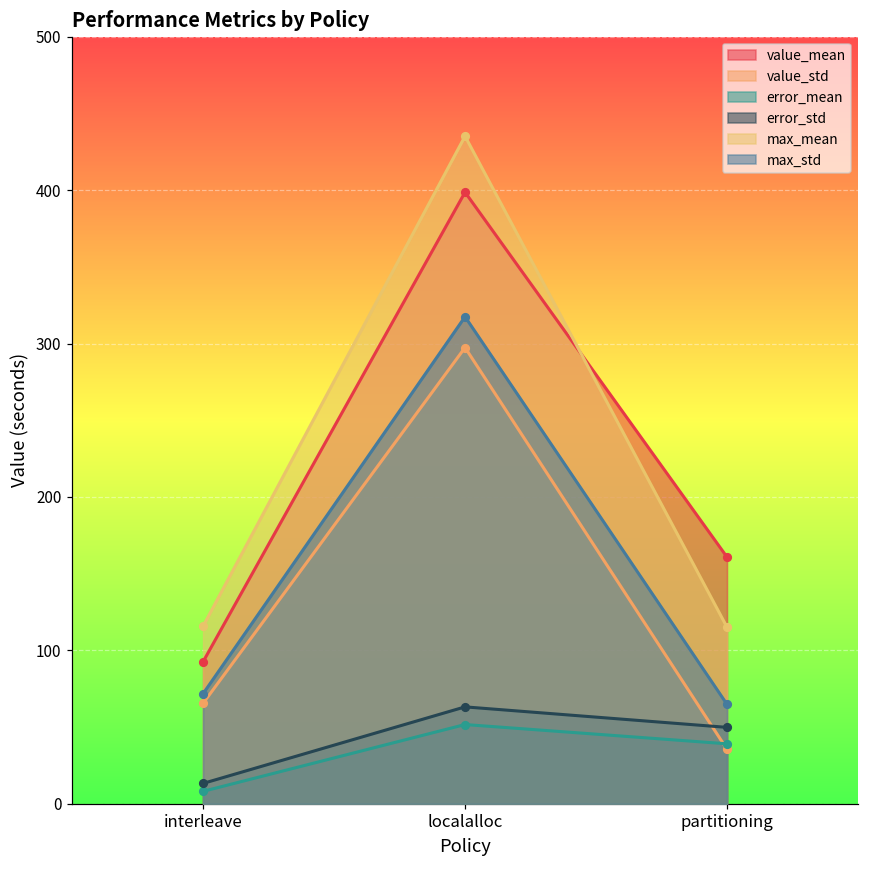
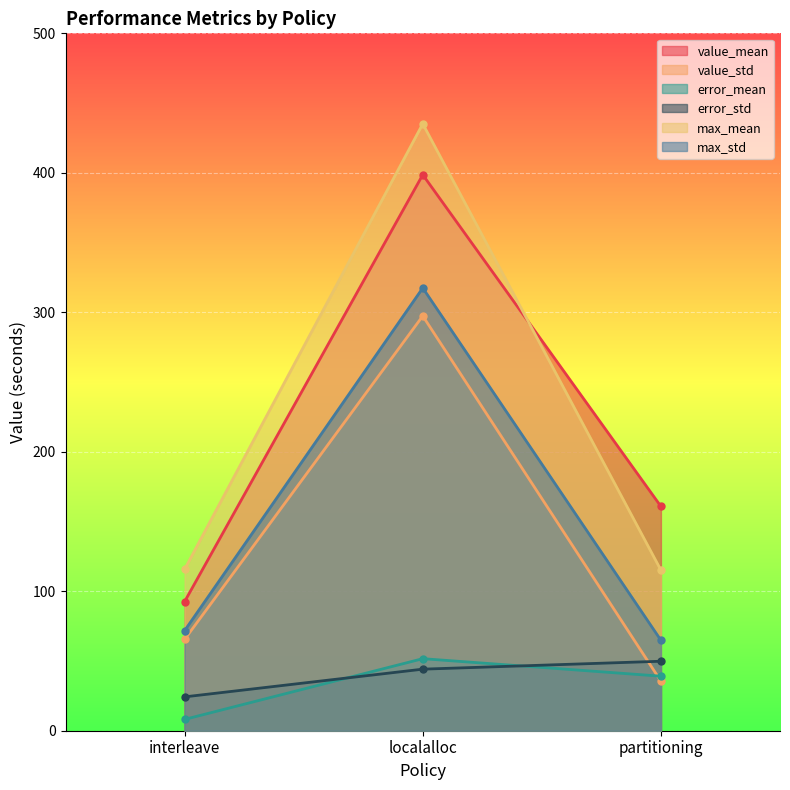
  {
    "value_mean": {
      "interleave": 93,
      "localalloc": 399,
      "partitioning": 161
    },
    "error_std": {
-     "interleave": 13,
-     "localalloc": 63,
+     "interleave": 24,
+     "localalloc": 44,
      "partitioning": 50
    }
  }
